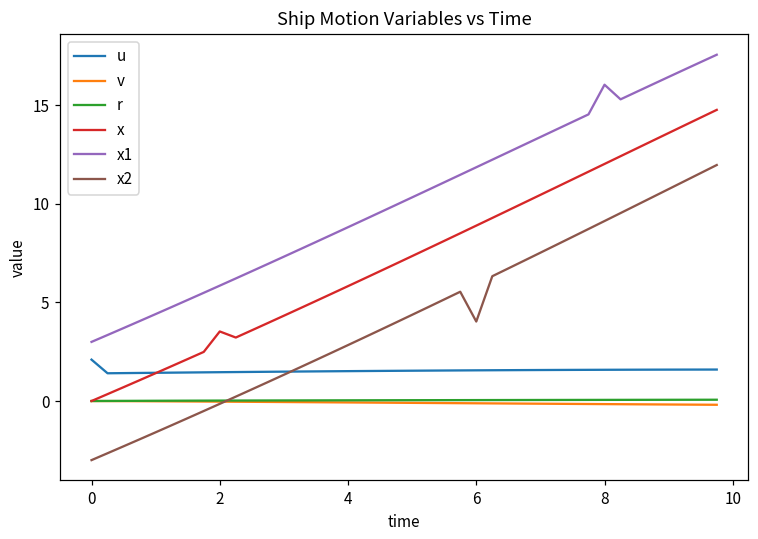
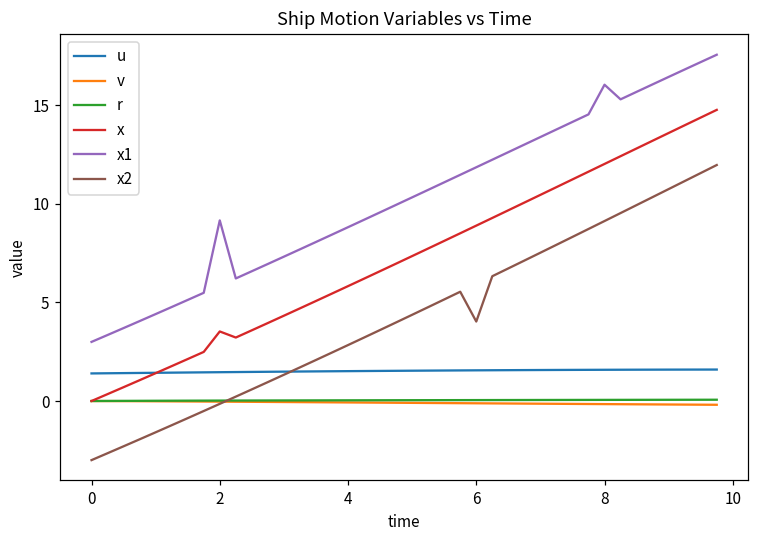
  {
    "u": {
-     "0": 2.1,
+     "0": 1.4,
      "2": 1.5,
      "4": 1.5,
      "6": 1.6,
      "8": 1.6
    },
    "v": {
      "6": -0.1,
      "8": -0.2
    },
    "r": {
      "6": 0.0,
      "8": 0.1
    },
    "x": {
      "2": 3.5,
      "4": 5.8,
      "6": 8.9,
      "8": 12.0
    },
    "x1": {
      "0": 3.0,
-     "2": 5.9,
+     "2": 9.2,
      "4": 8.8,
      "6": 11.9,
      "8": 16.1
    },
    "x2": {
      "0": -3.0,
      "4": 2.8,
      "6": 4.0,
      "8": 9.1
    }
  }
